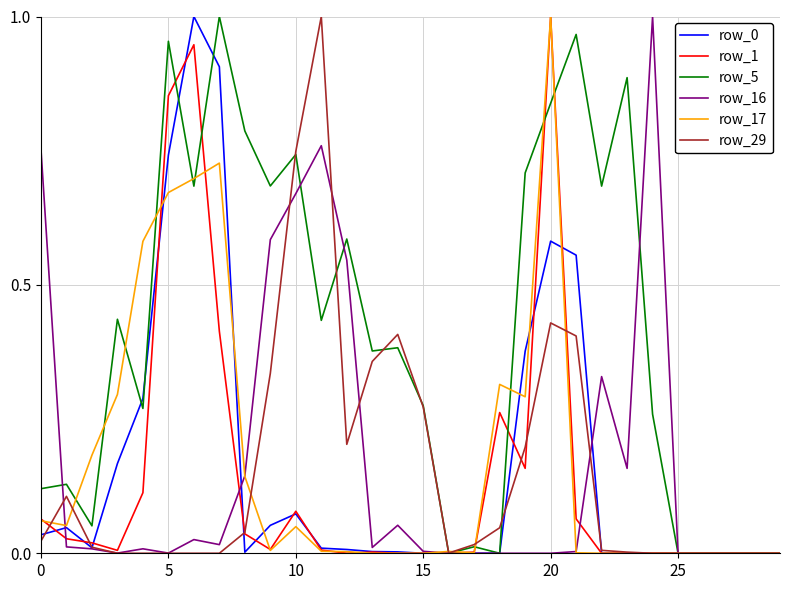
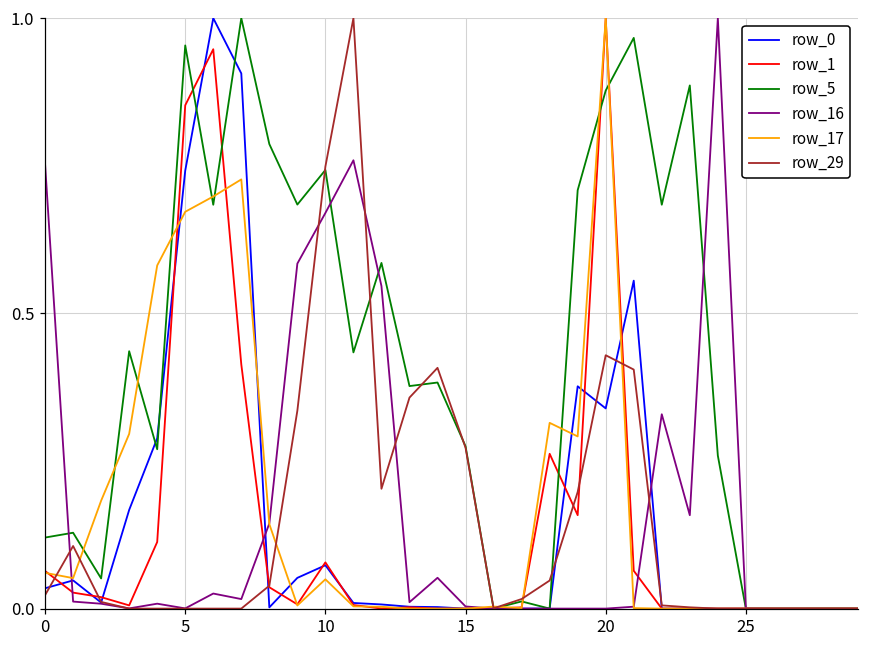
  {
    "row_0": {
      "0": 0.03,
      "5": 0.74,
      "10": 0.07,
-     "20": 0.58
+     "20": 0.34
    },
    "row_1": {
      "5": 0.85,
      "10": 0.08
    },
    "row_5": {
      "0": 0.12,
      "5": 0.95,
      "10": 0.74,
-     "20": 0.84
+     "20": 0.88
    },
    "row_16": {
      "0": 0.75,
      "10": 0.67,
      "20": 0.00
    },
    "row_17": {
      "5": 0.67,
      "10": 0.05
    },
    "row_29": {
      "0": 0.02,
      "10": 0.75,
      "20": 0.43
    }
  }
